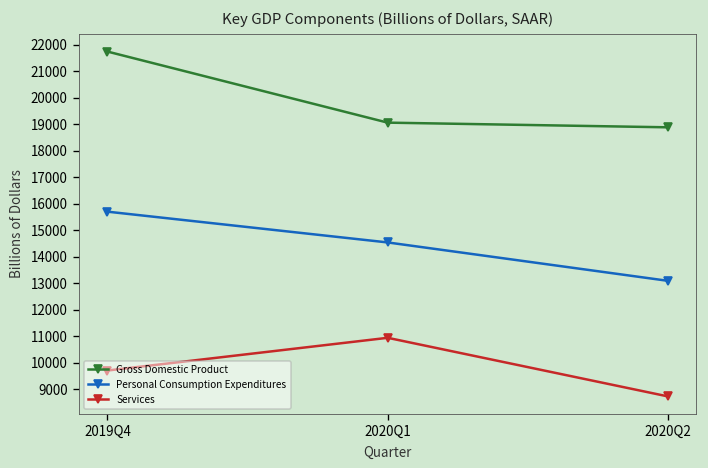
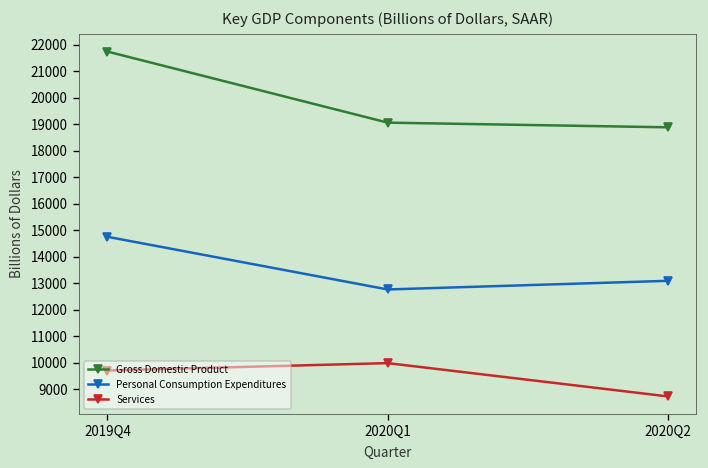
  {
    "Gross Domestic Product": {
      "2019Q4": 21700,
      "2020Q1": 19100,
      "2020Q2": 18900
    },
    "Personal Consumption Expenditures": {
-     "2019Q4": 15700,
-     "2020Q1": 14500,
+     "2019Q4": 14800,
+     "2020Q1": 12800,
      "2020Q2": 13100
    },
    "Services": {
-     "2020Q1": 10900,
+     "2020Q1": 10000,
      "2020Q2": 8700
    }
  }
